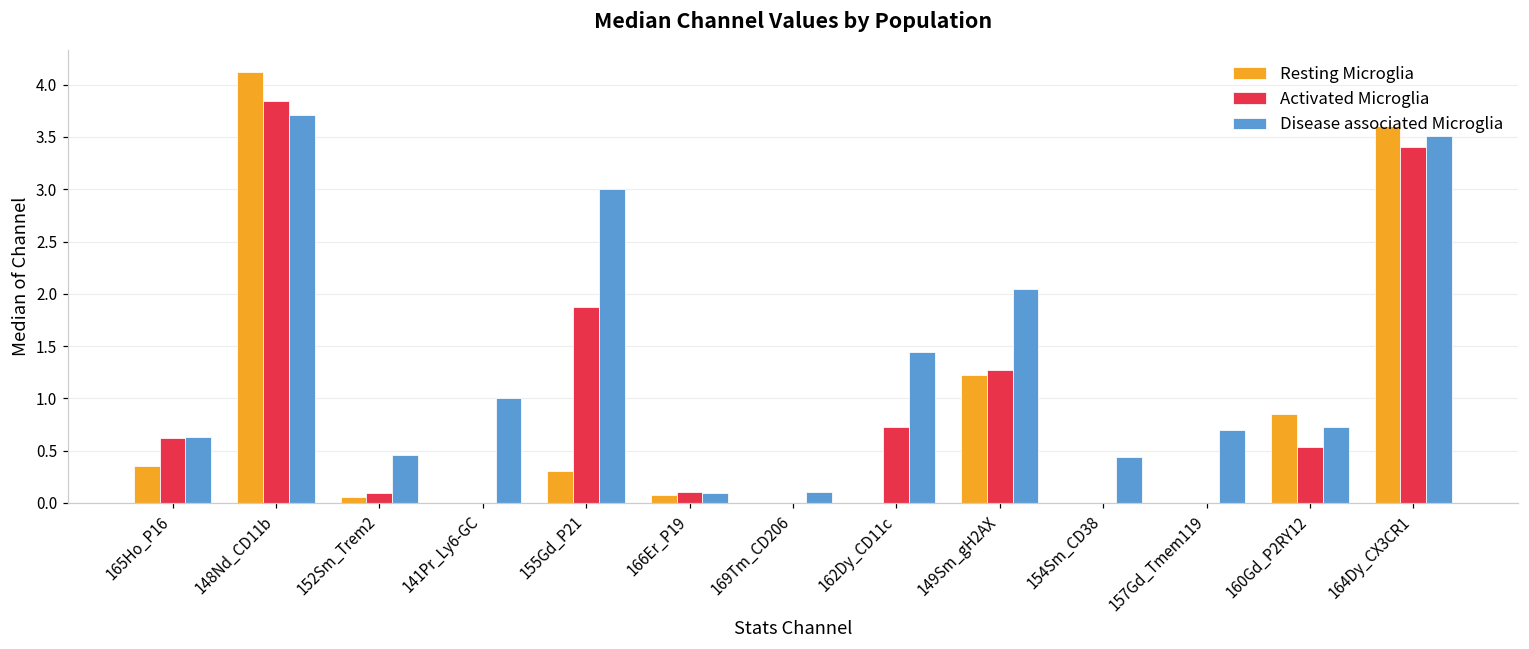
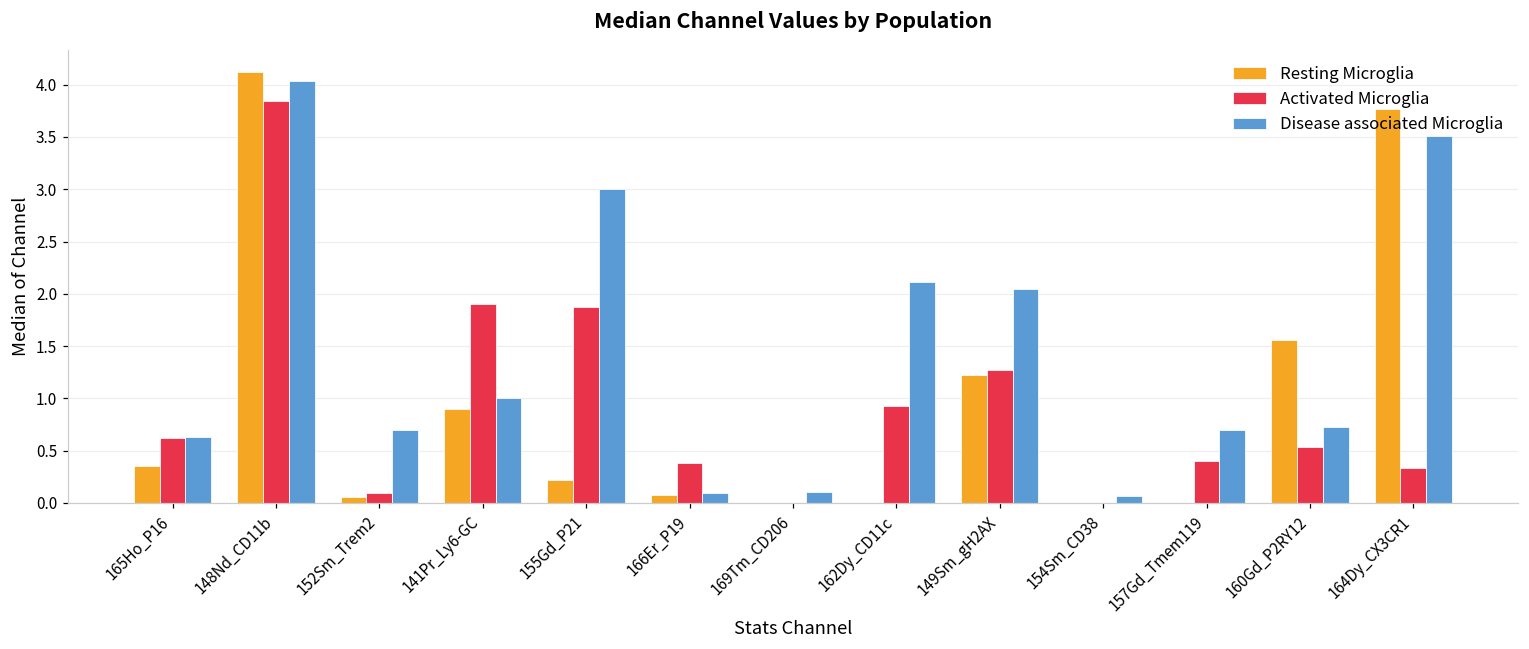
  {
    "Resting Microglia": {
      "165Ho_P16": 0.4,
      "148Nd_CD11b": 4.1,
      "152Sm_Trem2": 0.1,
-     "141Pr_Ly6-GC": 0.0,
-     "155Gd_P21": 0.3,
+     "141Pr_Ly6-GC": 0.9,
+     "155Gd_P21": 0.2,
      "166Er_P19": 0.1,
      "169Tm_CD206": 0.0,
      "162Dy_CD11c": 0.0,
      "149Sm_gH2AX": 1.2,
      "154Sm_CD38": 0.0,
      "157Gd_Tmem119": 0.0,
-     "160Gd_P2RY12": 0.8,
-     "164Dy_CX3CR1": 3.6
+     "160Gd_P2RY12": 1.6,
+     "164Dy_CX3CR1": 3.8
    },
    "Activated Microglia": {
      "165Ho_P16": 0.6,
      "148Nd_CD11b": 3.8,
      "152Sm_Trem2": 0.1,
-     "141Pr_Ly6-GC": 0.0,
+     "141Pr_Ly6-GC": 1.9,
      "155Gd_P21": 1.9,
-     "166Er_P19": 0.1,
+     "166Er_P19": 0.4,
      "169Tm_CD206": 0.0,
-     "162Dy_CD11c": 0.7,
+     "162Dy_CD11c": 0.9,
      "149Sm_gH2AX": 1.3,
      "154Sm_CD38": 0.0,
-     "157Gd_Tmem119": 0.0,
+     "157Gd_Tmem119": 0.4,
      "160Gd_P2RY12": 0.5,
-     "164Dy_CX3CR1": 3.4
+     "164Dy_CX3CR1": 0.3
    },
    "Disease associated Microglia": {
      "165Ho_P16": 0.6,
-     "148Nd_CD11b": 3.7,
-     "152Sm_Trem2": 0.5,
+     "148Nd_CD11b": 4.0,
+     "152Sm_Trem2": 0.7,
      "141Pr_Ly6-GC": 1.0,
      "155Gd_P21": 3.0,
      "166Er_P19": 0.1,
      "169Tm_CD206": 0.1,
-     "162Dy_CD11c": 1.4,
+     "162Dy_CD11c": 2.1,
      "149Sm_gH2AX": 2.0,
-     "154Sm_CD38": 0.4,
+     "154Sm_CD38": 0.1,
      "157Gd_Tmem119": 0.7,
      "160Gd_P2RY12": 0.7,
      "164Dy_CX3CR1": 3.5
    }
  }
